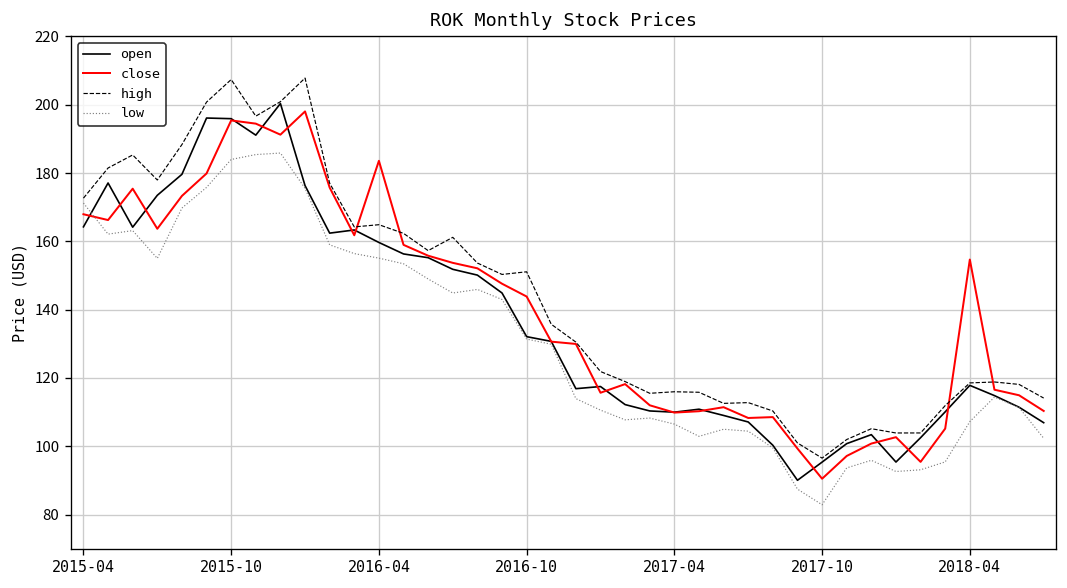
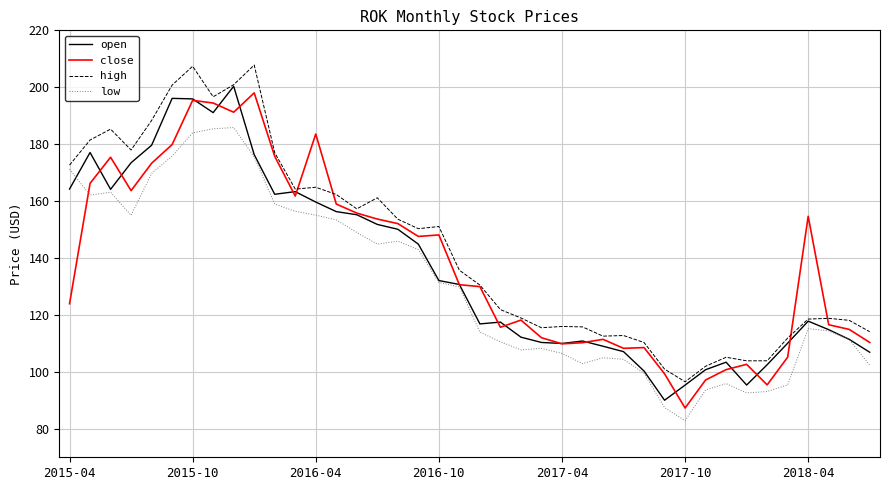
  {
    "close": {
-     "2015-04": 168,
+     "2015-04": 124,
      "2016-04": 184,
-     "2016-10": 144,
-     "2017-10": 91,
+     "2016-10": 148,
+     "2017-10": 87,
      "2018-04": 155
    },
    "low": {
      "2015-04": 171,
      "2015-10": 184,
      "2016-04": 155,
      "2017-04": 106,
      "2017-10": 83,
-     "2018-04": 107
+     "2018-04": 115
    }
  }
